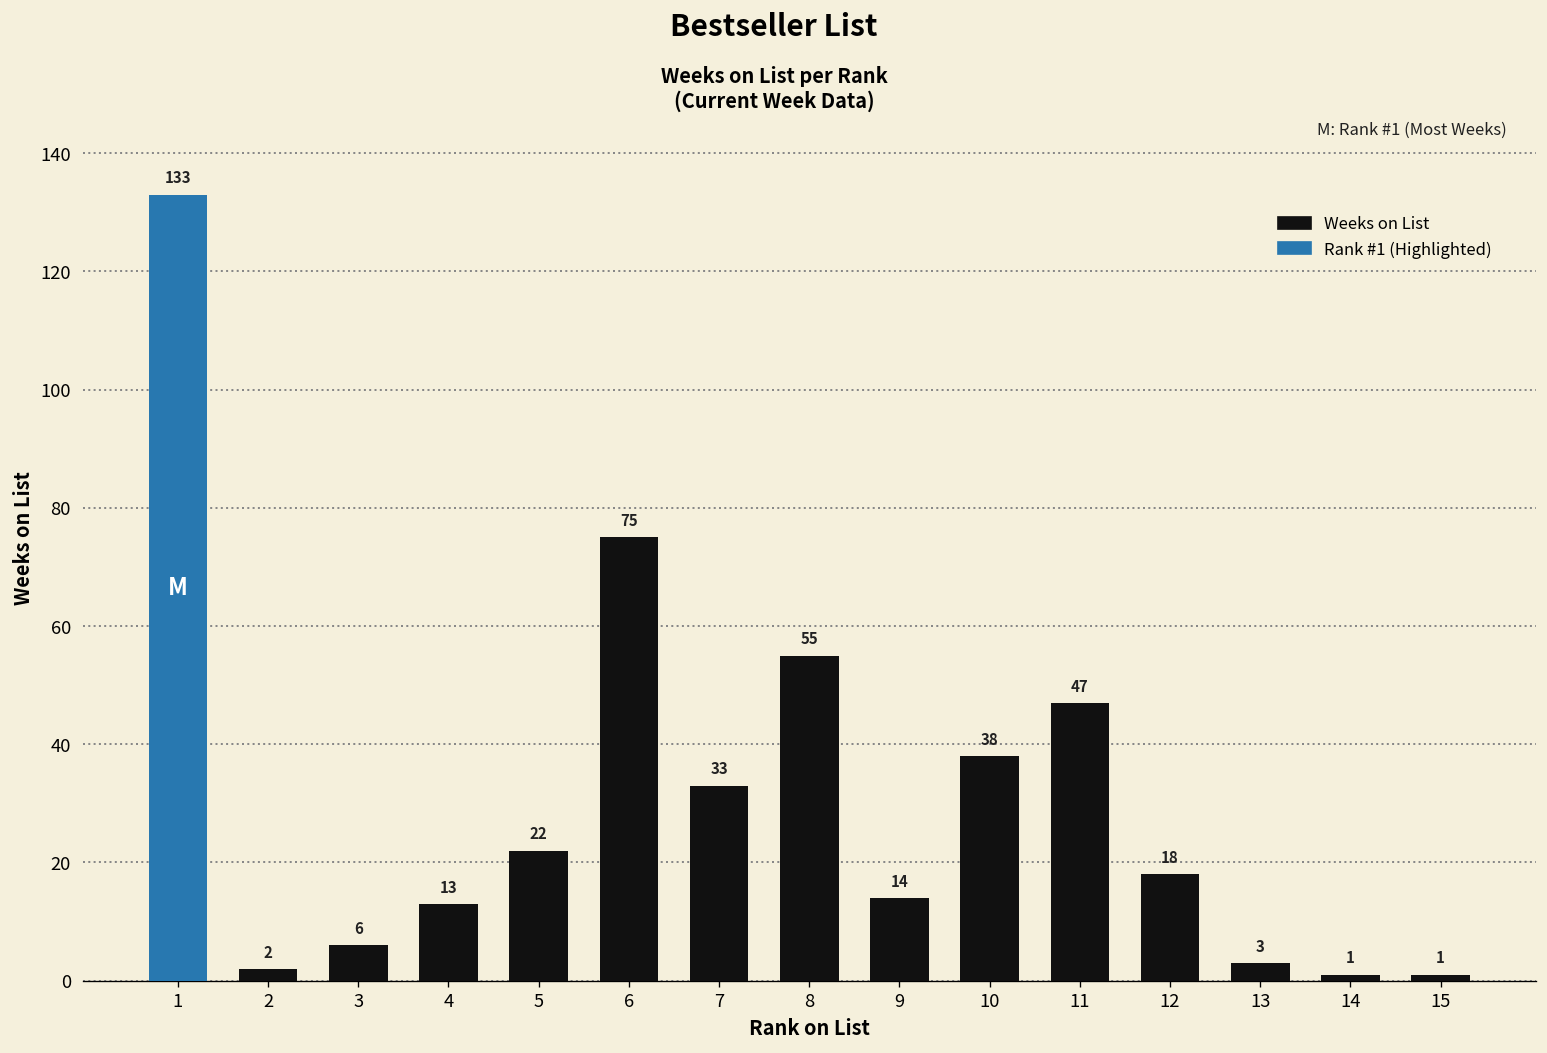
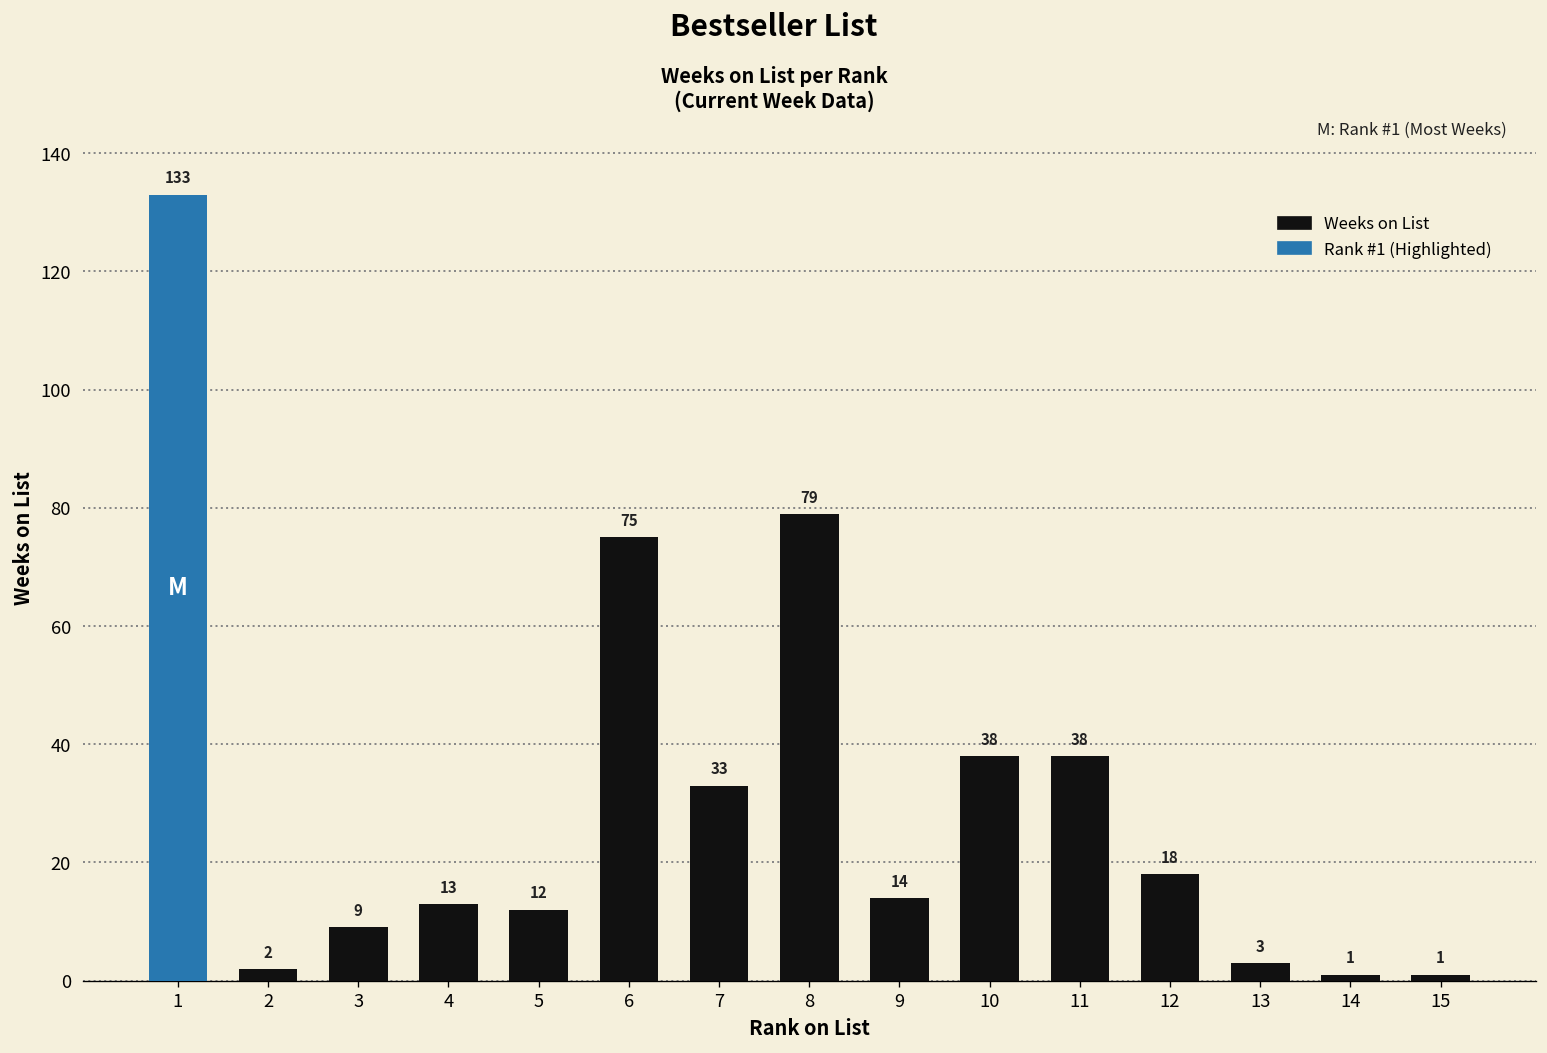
  {
    "1": 133,
    "2": 2,
-   "3": 6,
+   "3": 9,
    "4": 13,
-   "5": 22,
+   "5": 12,
    "6": 75,
    "7": 33,
-   "8": 55,
+   "8": 79,
    "9": 14,
    "10": 38,
-   "11": 47,
+   "11": 38,
    "12": 18,
    "13": 3,
    "14": 1,
    "15": 1
  }
